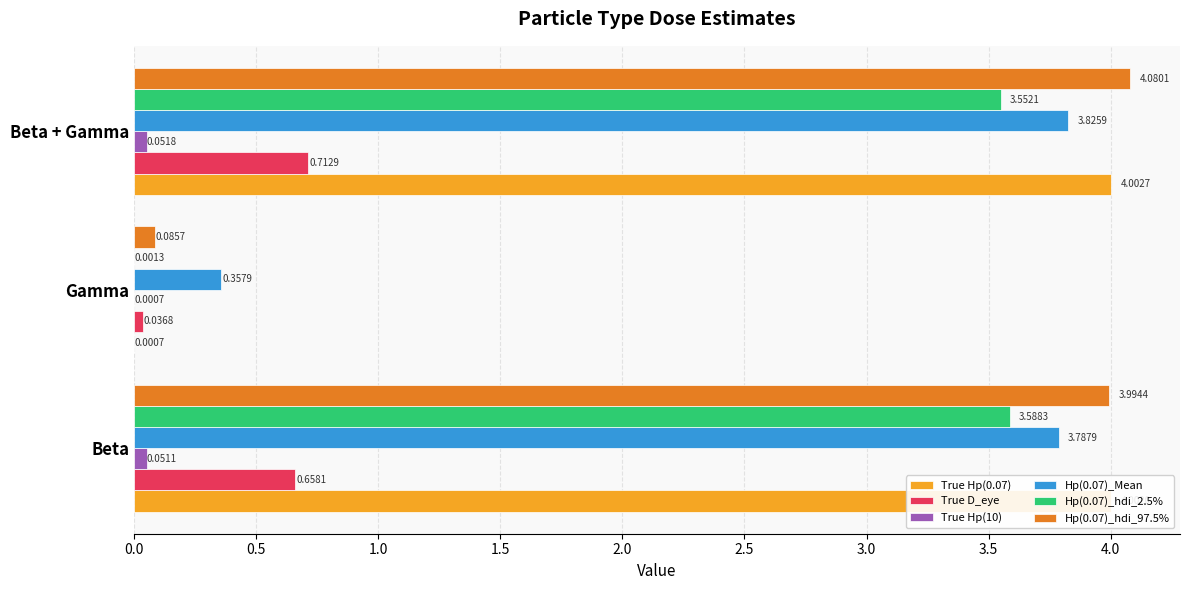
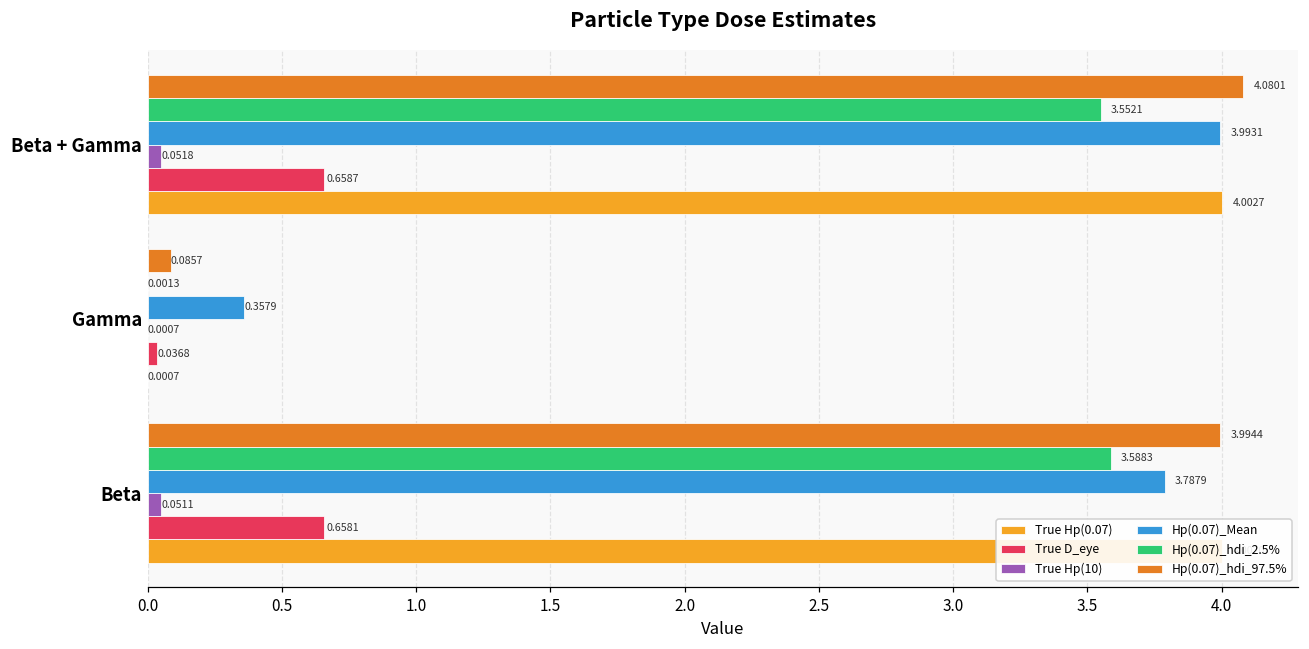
  {
    "True D_eye": {
-     "Beta + Gamma": 0.7129,
+     "Beta + Gamma": 0.6587,
      "Gamma": 0.0368,
      "Beta": 0.6581
    },
    "True Hp(10)": {
      "Beta + Gamma": 0.0518,
      "Gamma": 0.0007,
      "Beta": 0.0511
    },
    "Hp(0.07)_Mean": {
-     "Beta + Gamma": 3.8259,
+     "Beta + Gamma": 3.9931,
      "Gamma": 0.3579,
      "Beta": 3.7879
    },
    "Hp(0.07)_hdi_2.5%": {
      "Beta + Gamma": 3.5521,
      "Gamma": 0.0013,
      "Beta": 3.5883
    }
  }
